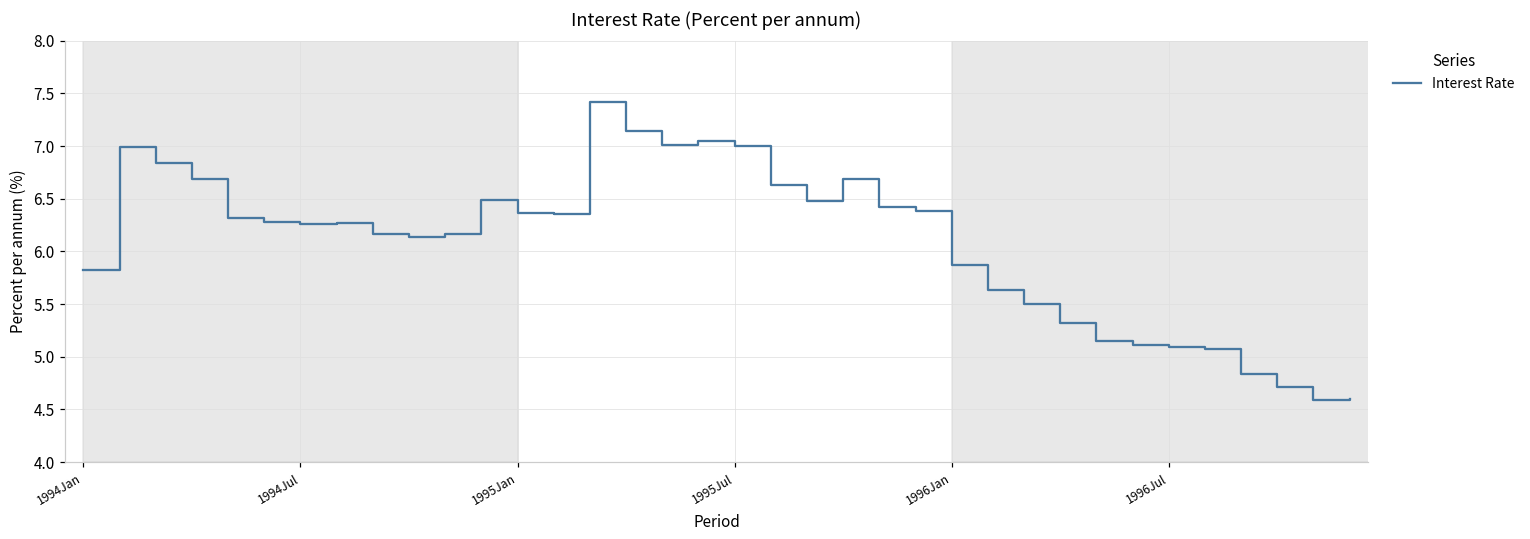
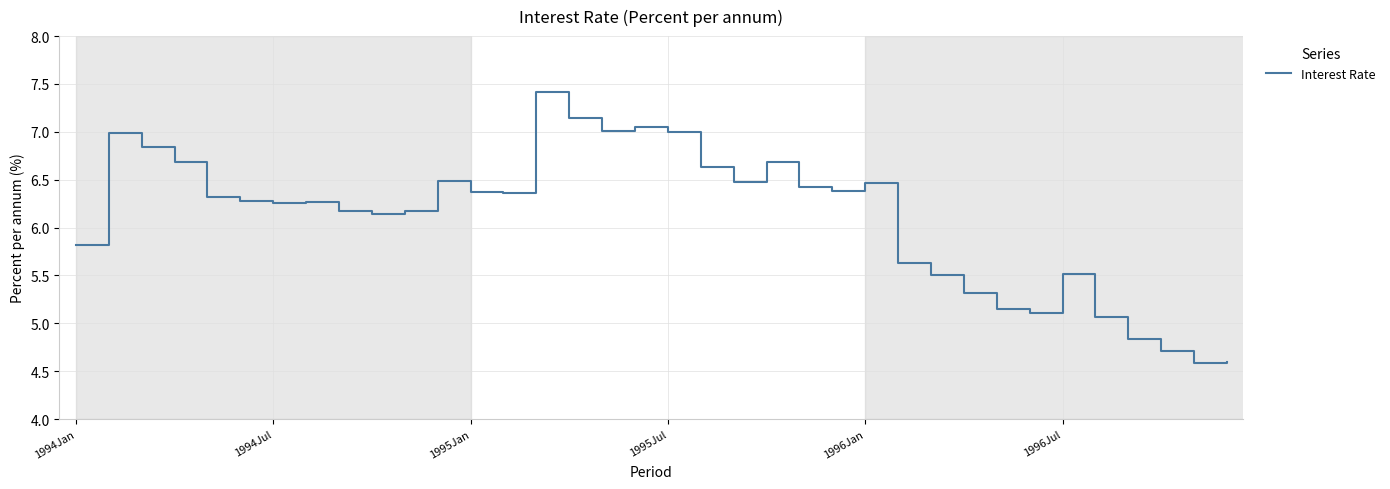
  {
    "1994Jan": 5.8,
    "1994Jul": 6.3,
    "1995Jan": 6.4,
    "1995Jul": 7.0,
-   "1996Jan": 5.9,
-   "1996Jul": 5.1
+   "1996Jan": 6.5,
+   "1996Jul": 5.5
  }
